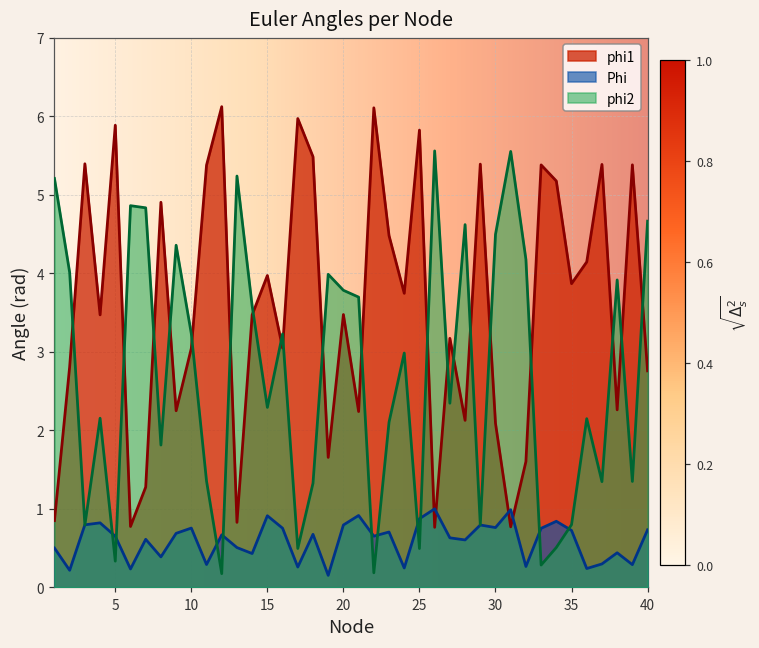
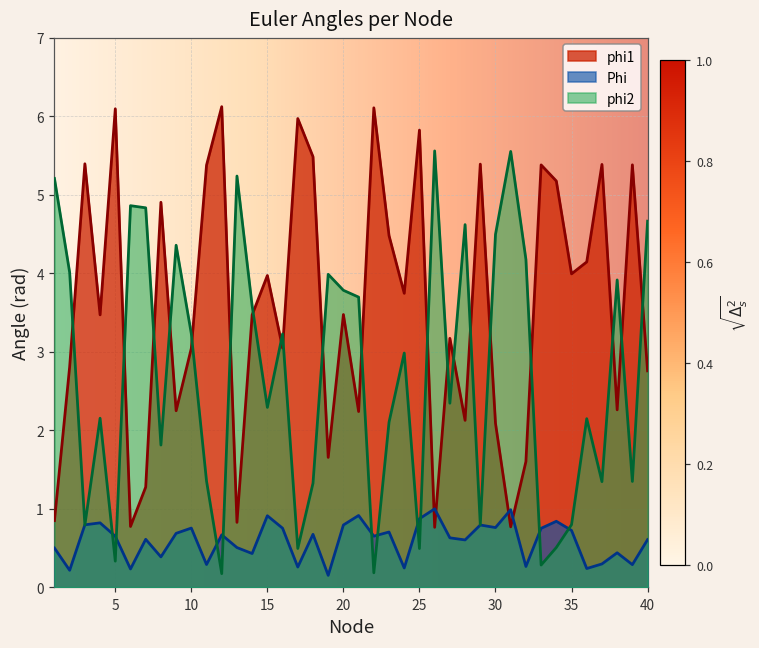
  {
    "phi1": {
-     "5": 5.9,
+     "5": 6.1,
      "10": 3.0,
      "15": 4.0,
      "20": 3.5,
      "25": 5.8,
      "30": 2.1,
-     "35": 3.9,
+     "35": 4.0,
      "40": 2.8
    },
    "Phi": {
      "5": 0.6,
      "10": 0.8,
      "15": 0.9,
      "20": 0.8,
      "25": 0.9,
      "30": 0.8,
      "35": 0.7,
-     "40": 0.7
+     "40": 0.6
    },
    "phi2": {
      "5": 0.3,
      "10": 3.2,
      "15": 2.3,
      "20": 3.8,
      "25": 0.5,
      "30": 4.5,
      "35": 0.8,
      "40": 4.7
    }
  }
